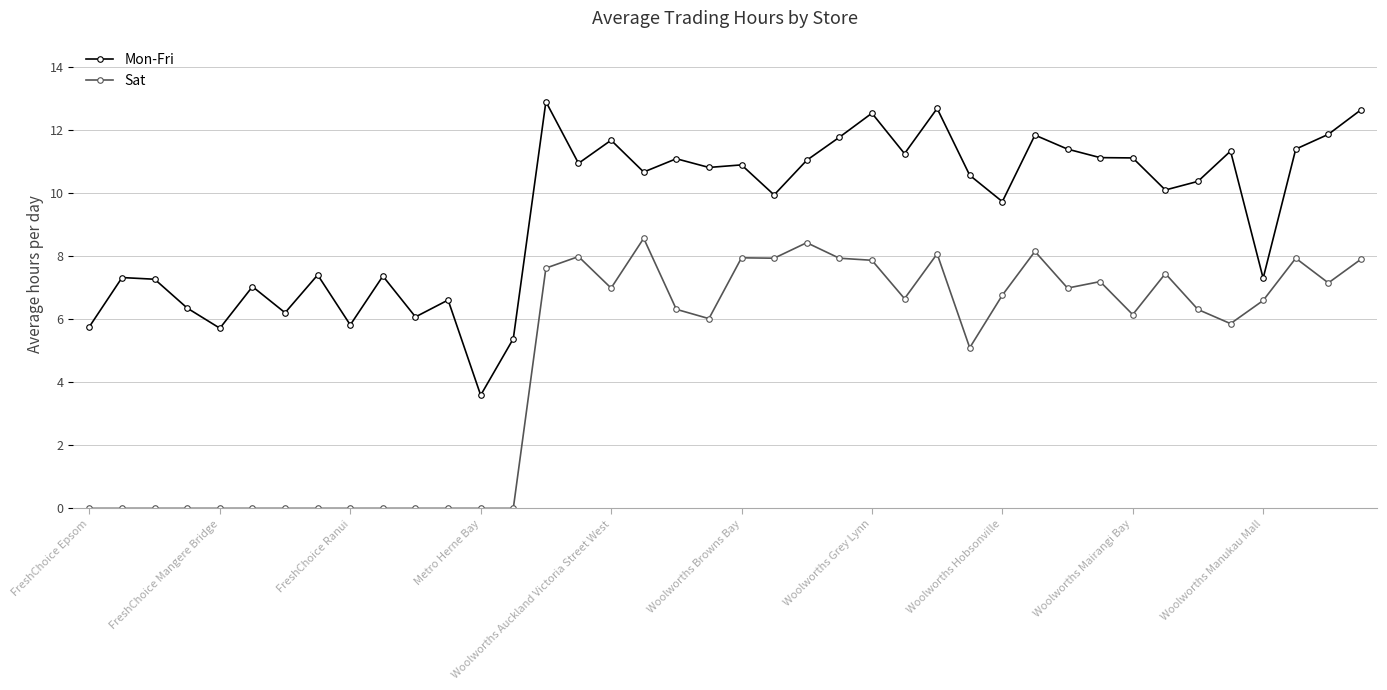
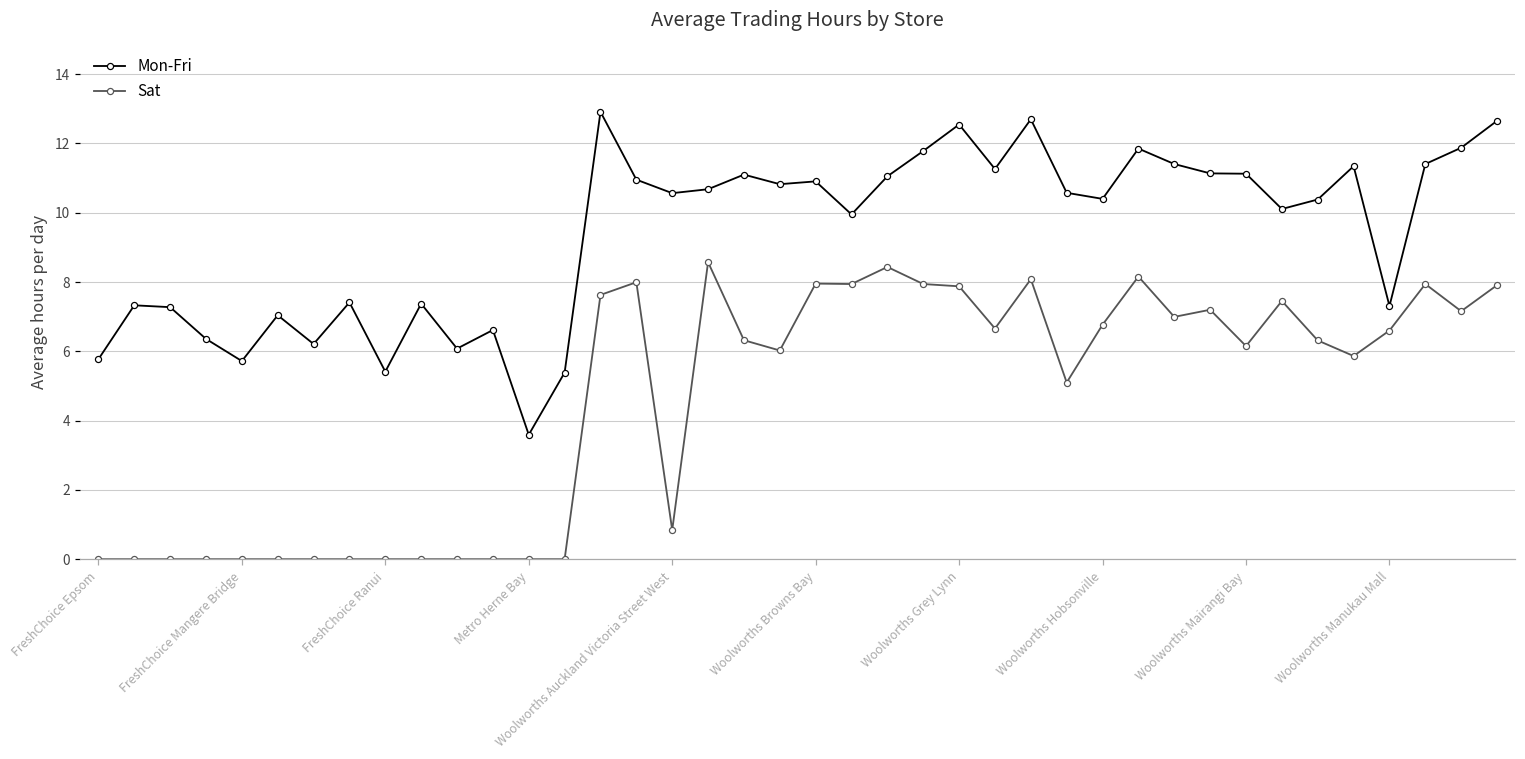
  {
    "Mon-Fri": {
      "FreshChoice Epsom": 5.8,
      "FreshChoice Mangere Bridge": 5.7,
-     "FreshChoice Ranui": 5.8,
+     "FreshChoice Ranui": 5.4,
      "Metro Herne Bay": 3.6,
-     "Woolworths Auckland Victoria Street West": 11.7,
+     "Woolworths Auckland Victoria Street West": 10.6,
      "Woolworths Browns Bay": 10.9,
      "Woolworths Grey Lynn": 12.5,
-     "Woolworths Hobsonville": 9.7,
+     "Woolworths Hobsonville": 10.4,
      "Woolworths Mairangi Bay": 11.1,
      "Woolworths Manukau Mall": 7.3
    },
    "Sat": {
      "FreshChoice Epsom": 0.0,
      "FreshChoice Mangere Bridge": 0.0,
      "FreshChoice Ranui": 0.0,
      "Metro Herne Bay": 0.0,
-     "Woolworths Auckland Victoria Street West": 7.0,
+     "Woolworths Auckland Victoria Street West": 0.8,
      "Woolworths Browns Bay": 8.0,
      "Woolworths Grey Lynn": 7.9,
      "Woolworths Hobsonville": 6.8,
      "Woolworths Mairangi Bay": 6.2,
      "Woolworths Manukau Mall": 6.6
    }
  }
